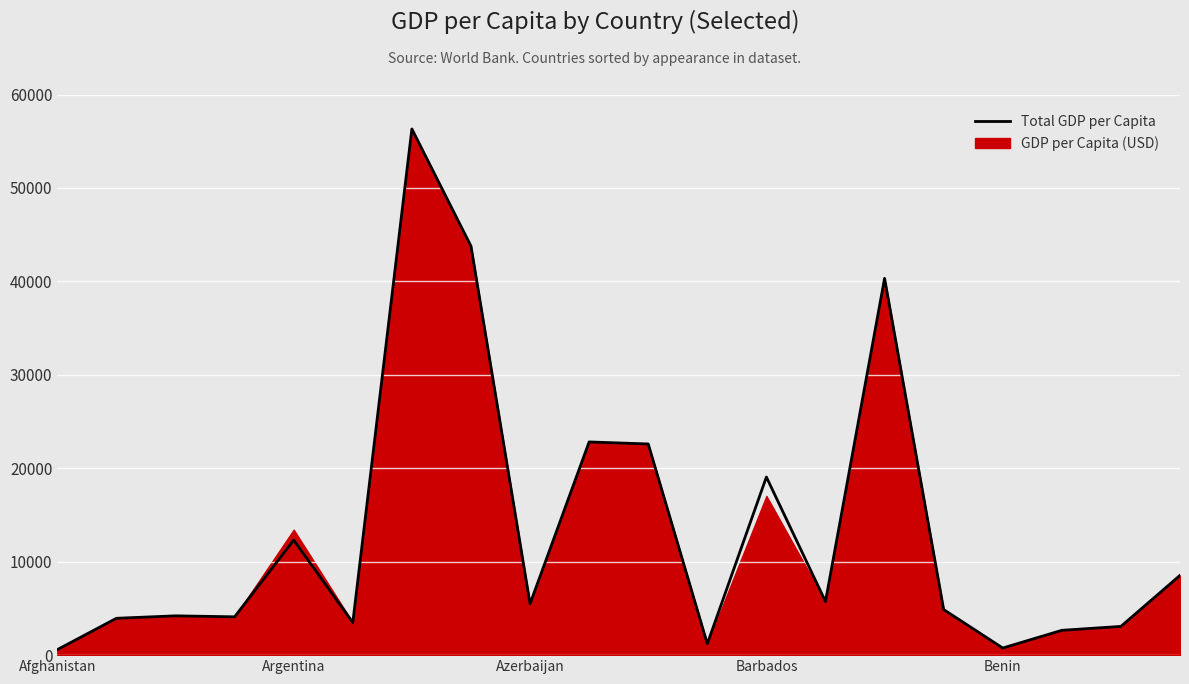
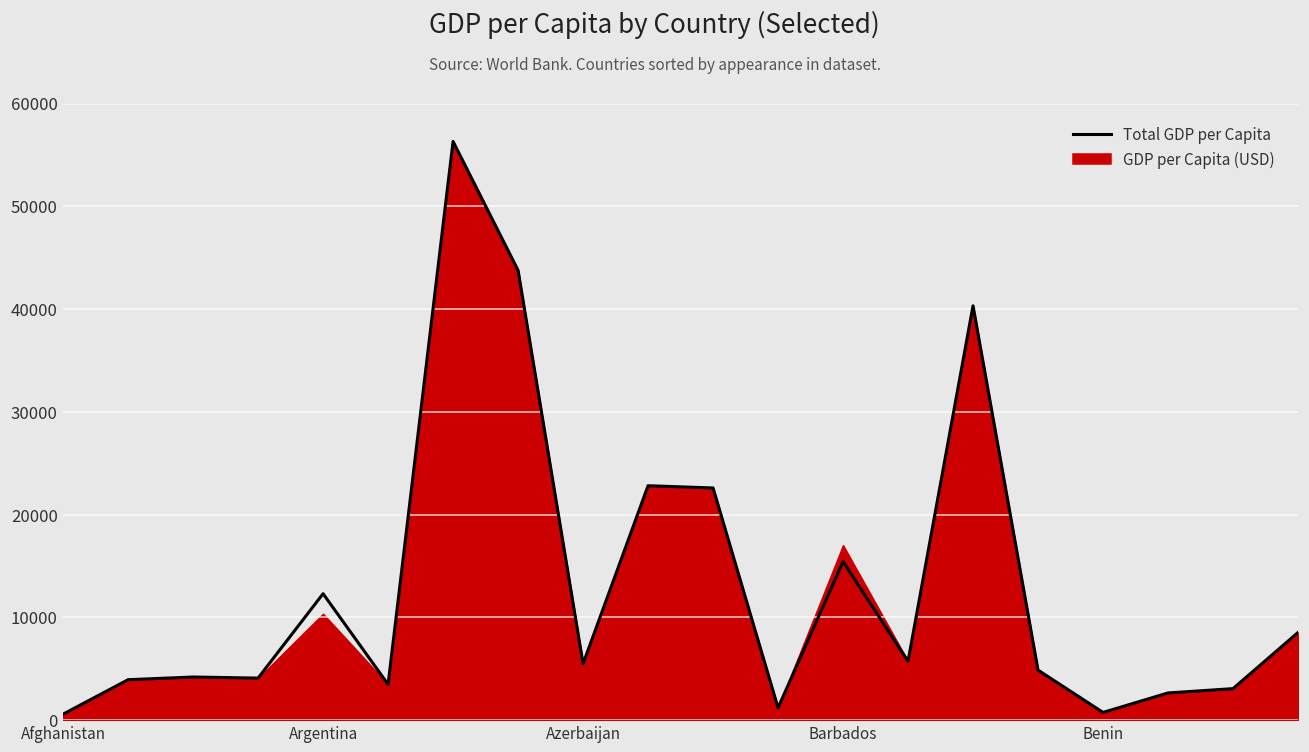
  {
    "GDP per Capita (USD)": {
-     "Argentina": 13000,
+     "Argentina": 10000,
      "Barbados": 17000
    },
    "Total GDP per Capita": {
      "Argentina": 12000,
-     "Barbados": 19000
+     "Barbados": 15000
    }
  }
